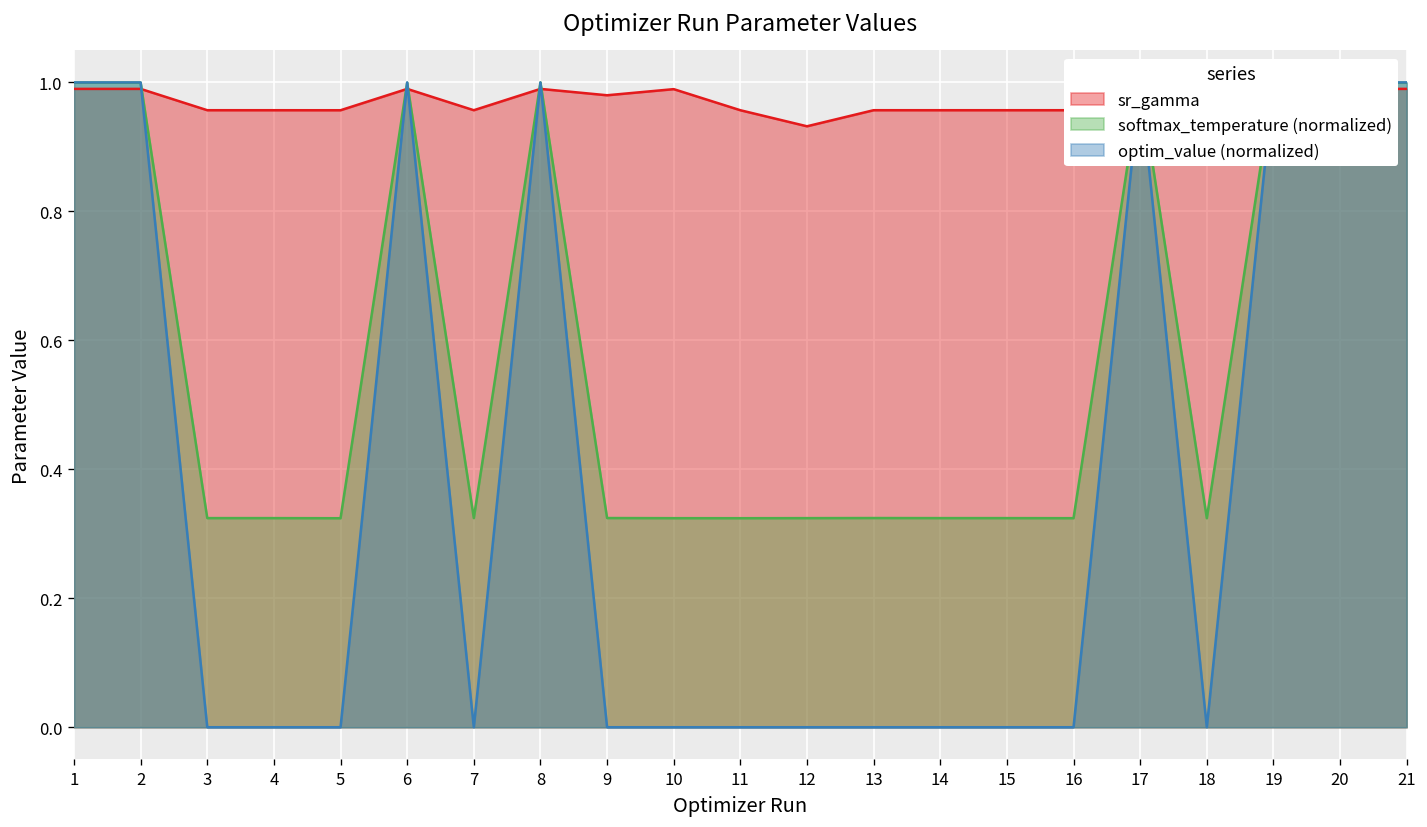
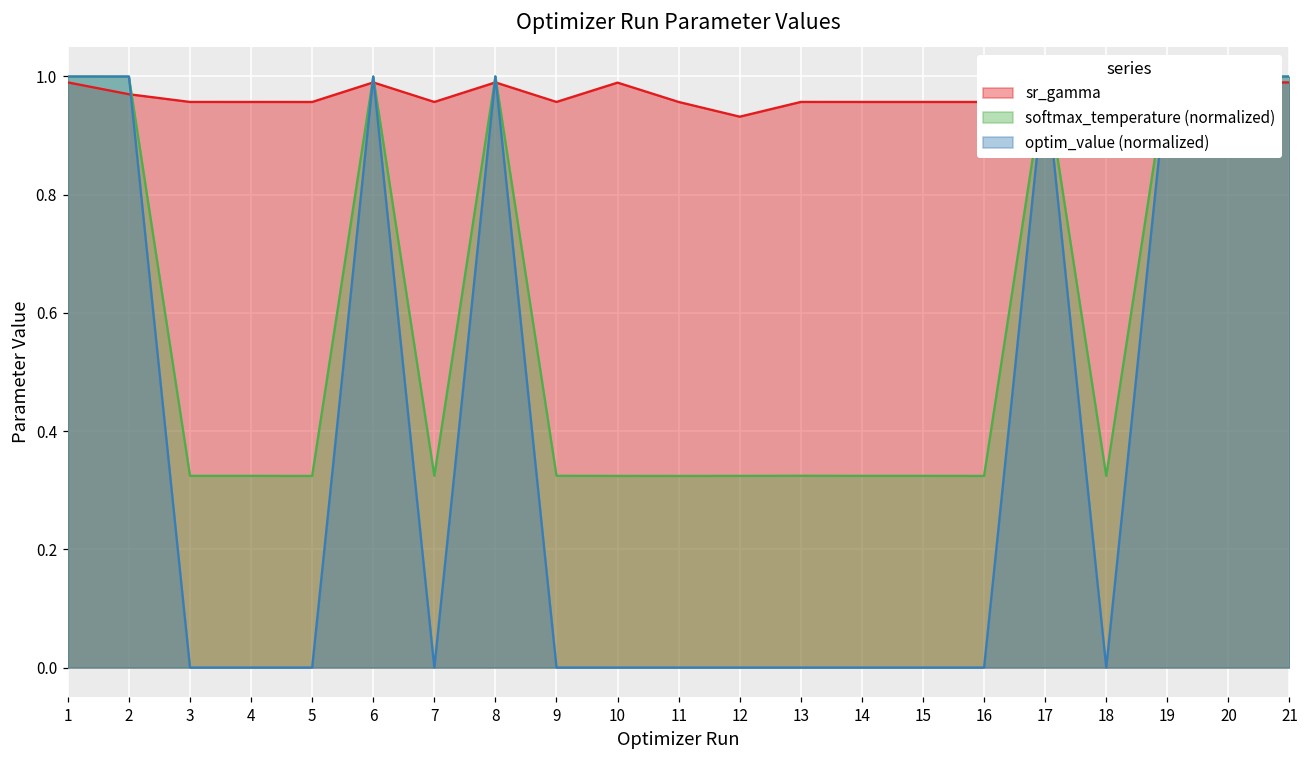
  {
    "sr_gamma": {
      "1": 0.99,
-     "2": 0.99,
+     "2": 0.97,
      "3": 0.96,
      "4": 0.96,
      "5": 0.96,
      "6": 0.99,
      "7": 0.96,
      "8": 0.99,
-     "9": 0.98,
+     "9": 0.96,
      "10": 0.99,
      "11": 0.96,
      "12": 0.93,
      "13": 0.96,
      "14": 0.96,
      "15": 0.96,
      "21": 0.99
    },
    "softmax_temperature (normalized)": {
      "3": 0.32,
      "4": 0.32,
      "5": 0.32,
      "7": 0.32,
      "9": 0.32,
      "10": 0.32,
      "11": 0.32,
      "12": 0.32,
      "13": 0.32,
      "14": 0.32,
      "15": 0.32,
      "16": 0.32,
      "18": 0.32
    },
    "optim_value (normalized)": {
      "3": 0.00,
      "4": 0.00,
      "5": 0.00,
      "7": 0.00,
      "9": 0.00,
      "10": 0.00,
      "11": 0.00,
      "12": 0.00,
      "13": 0.00,
      "14": 0.00,
      "15": 0.00,
      "16": 0.00,
      "18": 0.00
    }
  }
